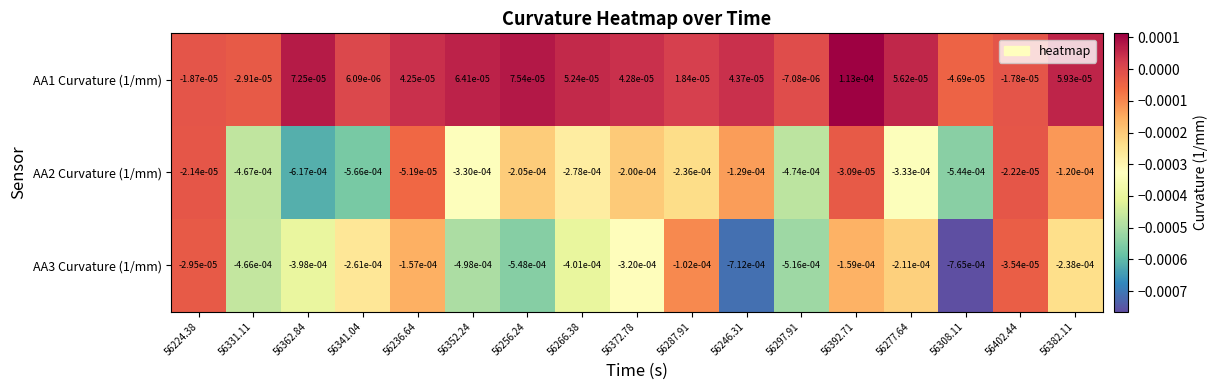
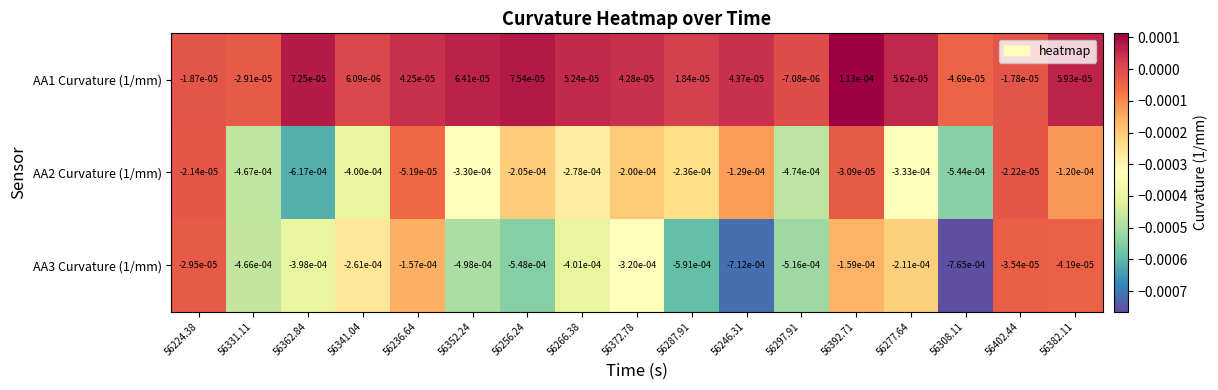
  {
    "AA1 Curvature (1/mm)": {
      "56224.38": "-1.87e-05",
      "56331.11": "-2.91e-05",
      "56362.84": "7.25e-05",
      "56341.04": "6.09e-06",
      "56236.64": "4.25e-05",
      "56352.24": "6.41e-05",
      "56256.24": "7.54e-05",
      "56266.38": "5.24e-05",
      "56372.78": "4.28e-05",
      "56287.91": "1.84e-05",
      "56246.31": "4.37e-05",
      "56297.91": "-7.08e-06",
      "56392.71": "1.13e-04",
      "56277.64": "5.62e-05",
      "56308.11": "-4.69e-05",
      "56402.44": "-1.78e-05",
      "56382.11": "5.93e-05"
    },
    "AA2 Curvature (1/mm)": {
      "56224.38": "-2.14e-05",
      "56331.11": "-4.67e-04",
      "56362.84": "-6.17e-04",
-     "56341.04": "-5.66e-04",
+     "56341.04": "-4.00e-04",
      "56236.64": "-5.19e-05",
      "56352.24": "-3.30e-04",
      "56256.24": "-2.05e-04",
      "56266.38": "-2.78e-04",
      "56372.78": "-2.00e-04",
      "56287.91": "-2.36e-04",
      "56246.31": "-1.29e-04",
      "56297.91": "-4.74e-04",
      "56392.71": "-3.09e-05",
      "56277.64": "-3.33e-04",
      "56308.11": "-5.44e-04",
      "56402.44": "-2.22e-05",
      "56382.11": "-1.20e-04"
    },
    "AA3 Curvature (1/mm)": {
      "56224.38": "-2.95e-05",
      "56331.11": "-4.66e-04",
      "56362.84": "-3.98e-04",
      "56341.04": "-2.61e-04",
      "56236.64": "-1.57e-04",
      "56352.24": "-4.98e-04",
      "56256.24": "-5.48e-04",
      "56266.38": "-4.01e-04",
      "56372.78": "-3.20e-04",
-     "56287.91": "-1.02e-04",
+     "56287.91": "-5.91e-04",
      "56246.31": "-7.12e-04",
      "56297.91": "-5.16e-04",
      "56392.71": "-1.59e-04",
      "56277.64": "-2.11e-04",
      "56308.11": "-7.65e-04",
      "56402.44": "-3.54e-05",
-     "56382.11": "-2.38e-04"
+     "56382.11": "-4.19e-05"
    }
  }
